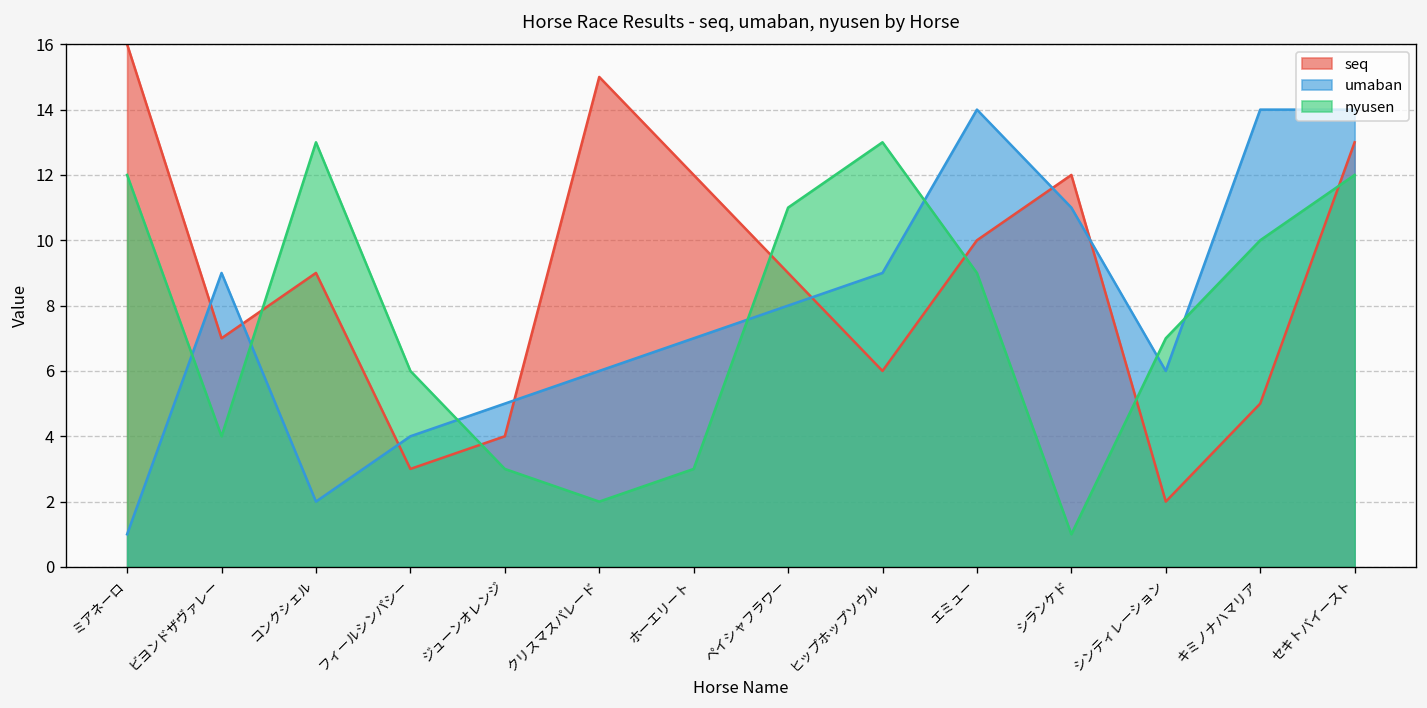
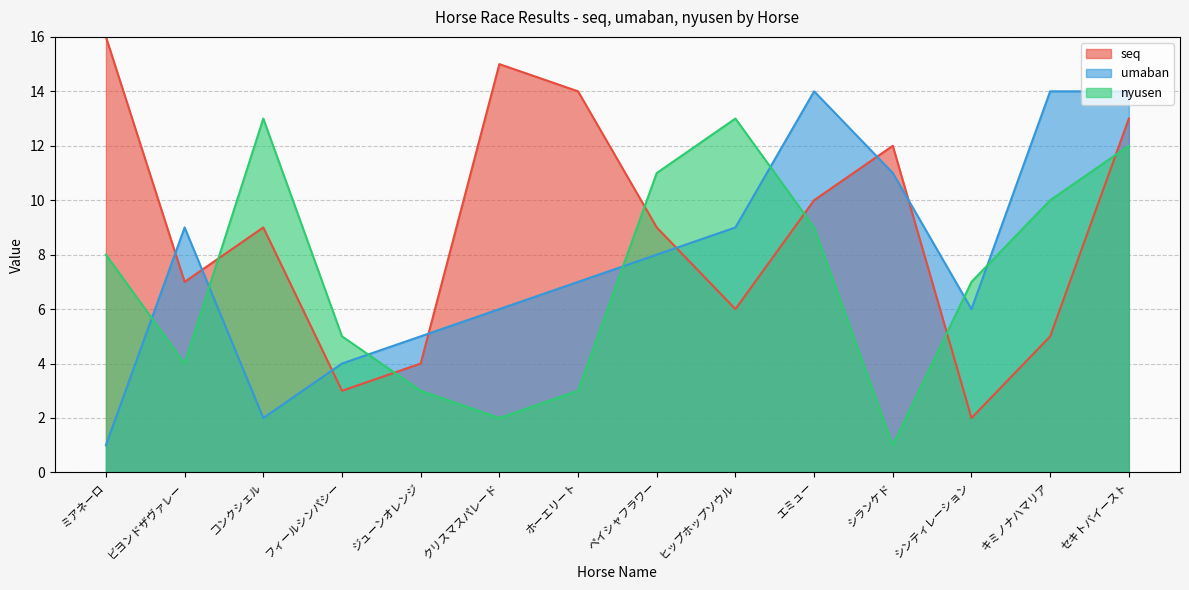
  {
    "seq": {
      "ミアネーロ": 16,
      "ビヨンドザヴァレー": 7,
      "コンクシェル": 9,
      "フィールシンパシー": 3,
      "ジューンオレンジ": 4,
      "クリスマスパレード": 15,
-     "ホーエリート": 12,
+     "ホーエリート": 14,
      "ペイシャフラワー": 9,
      "ヒップホップソウル": 6,
      "エミュー": 10,
      "シランケド": 12,
      "シンティレーション": 2,
      "キミノナハマリア": 5,
      "セキトバイースト": 13
    },
    "umaban": {
      "ミアネーロ": 1,
      "ビヨンドザヴァレー": 9,
      "コンクシェル": 2,
      "フィールシンパシー": 4,
      "ジューンオレンジ": 5,
      "クリスマスパレード": 6,
      "ホーエリート": 7,
      "ペイシャフラワー": 8,
      "ヒップホップソウル": 9,
      "エミュー": 14,
      "シランケド": 11,
      "シンティレーション": 6,
      "キミノナハマリア": 14
    },
    "nyusen": {
-     "ミアネーロ": 12,
+     "ミアネーロ": 8,
      "ビヨンドザヴァレー": 4,
      "コンクシェル": 13,
-     "フィールシンパシー": 6,
+     "フィールシンパシー": 5,
      "ジューンオレンジ": 3,
      "クリスマスパレード": 2,
      "ホーエリート": 3,
      "ペイシャフラワー": 11,
      "ヒップホップソウル": 13,
      "エミュー": 9,
      "シランケド": 1,
      "シンティレーション": 7,
      "キミノナハマリア": 10,
      "セキトバイースト": 12
    }
  }
